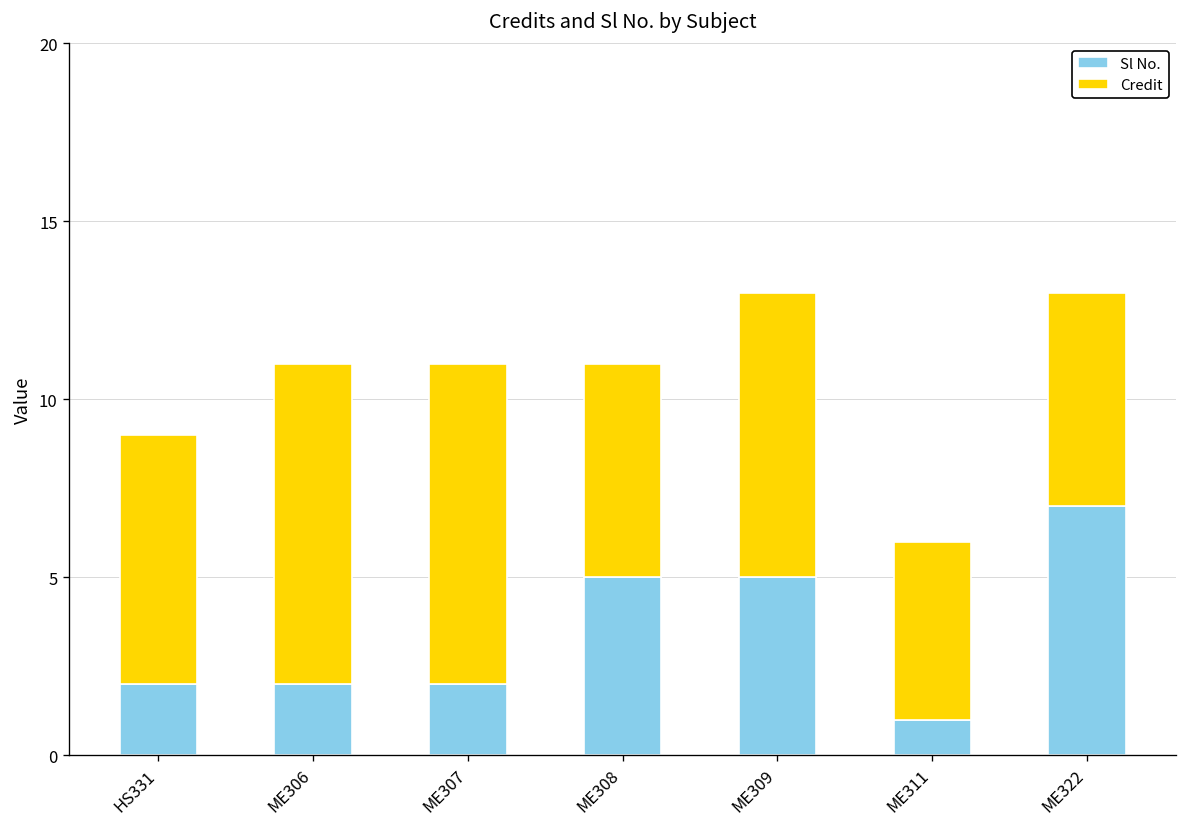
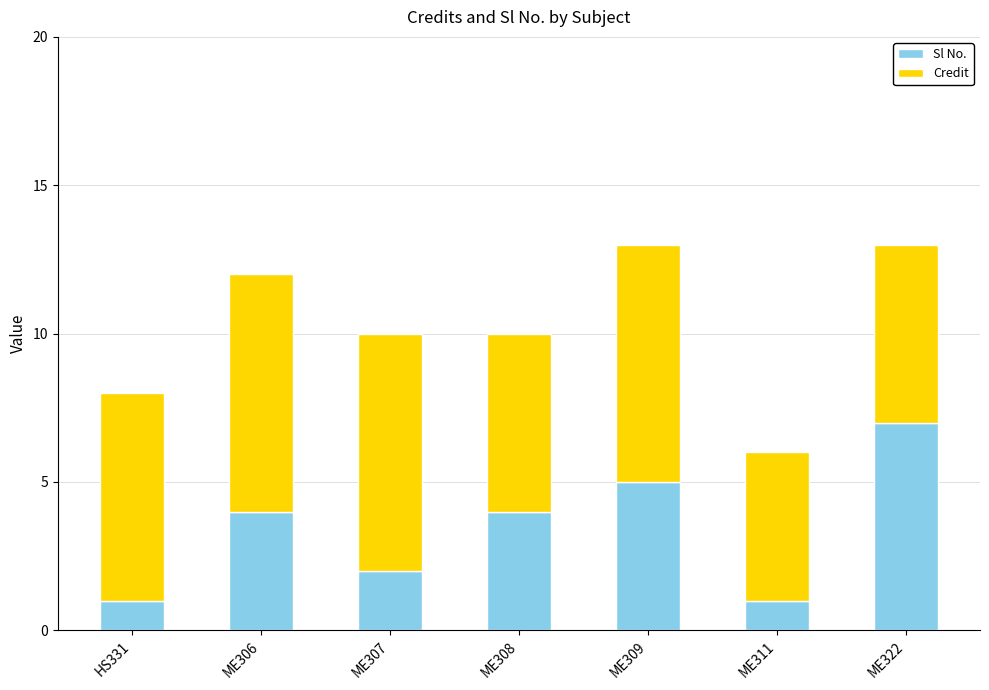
  {
    "Sl No.": {
-     "HS331": 2,
-     "ME306": 2,
+     "HS331": 1,
+     "ME306": 4,
      "ME307": 2,
-     "ME308": 5,
+     "ME308": 4,
      "ME309": 5,
      "ME311": 1,
      "ME322": 7
    },
    "Credit": {
      "HS331": 7,
-     "ME306": 9,
-     "ME307": 9,
+     "ME306": 8,
+     "ME307": 8,
      "ME308": 6,
      "ME309": 8,
      "ME311": 5,
      "ME322": 6
    }
  }
